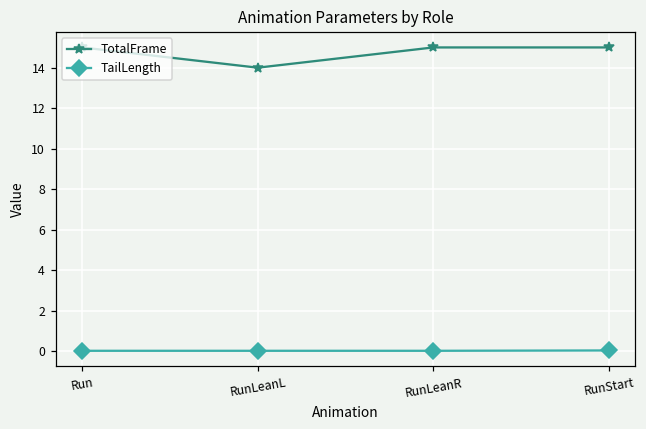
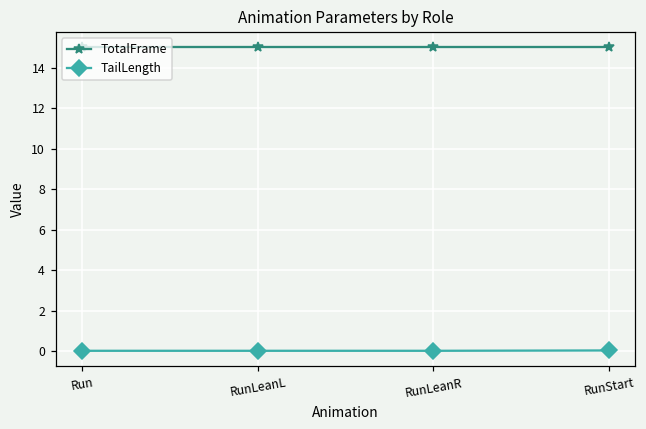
  {
    "TotalFrame": {
-     "RunLeanL": 14,
+     "RunLeanL": 15,
      "RunLeanR": 15,
      "RunStart": 15
    },
    "TailLength": {
      "Run": 0,
      "RunLeanL": 0,
      "RunLeanR": 0,
      "RunStart": 0
    }
  }
